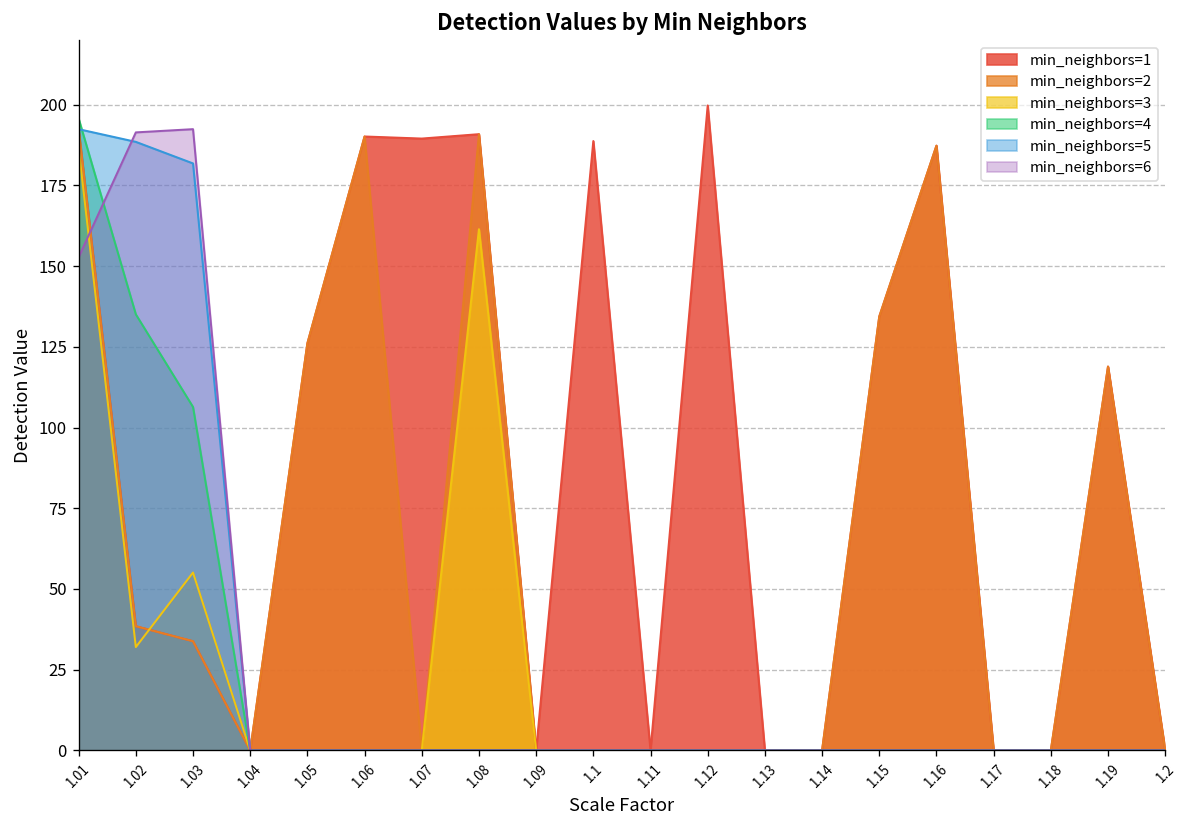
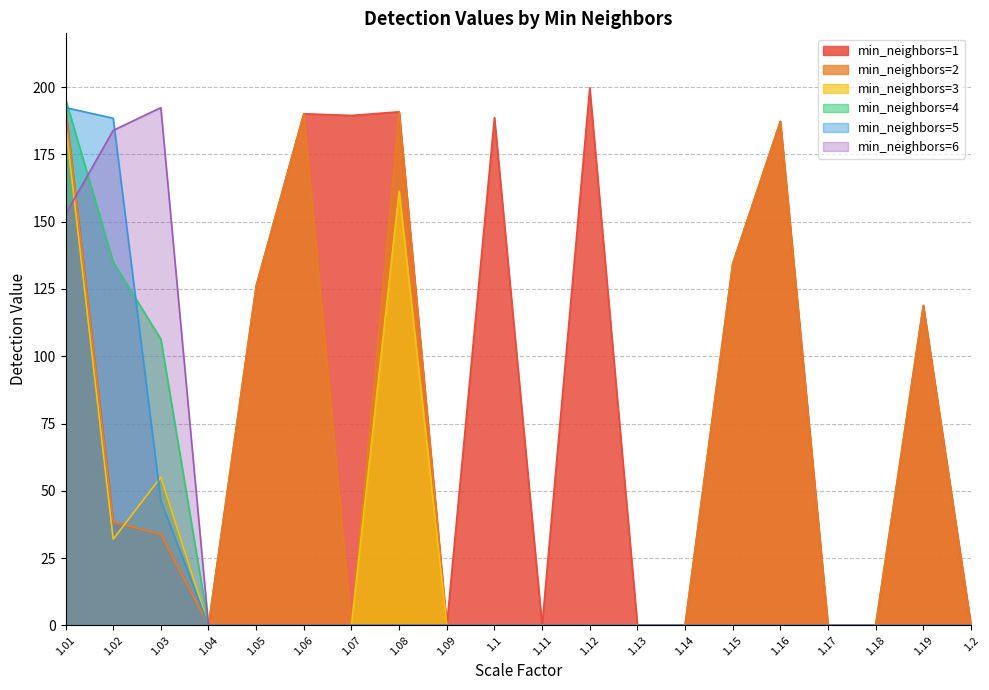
  {
    "min_neighbors=3": {
      "1.01": 187,
      "1.02": 32,
      "1.03": 55,
      "1.08": 161
    },
    "min_neighbors=4": {
      "1.01": 196,
      "1.02": 135,
      "1.03": 106
    },
    "min_neighbors=5": {
      "1.02": 188,
-     "1.03": 182
+     "1.03": 46
    },
    "min_neighbors=6": {
      "1.01": 153,
-     "1.02": 191,
+     "1.02": 184,
      "1.03": 192
    }
  }
